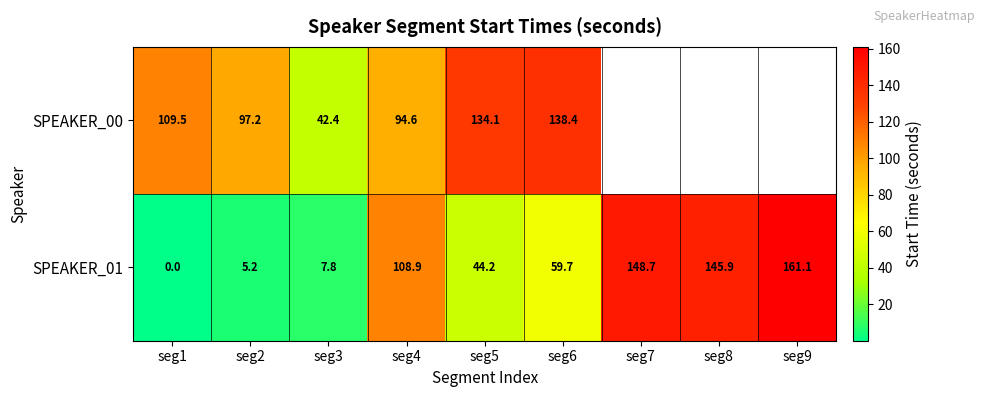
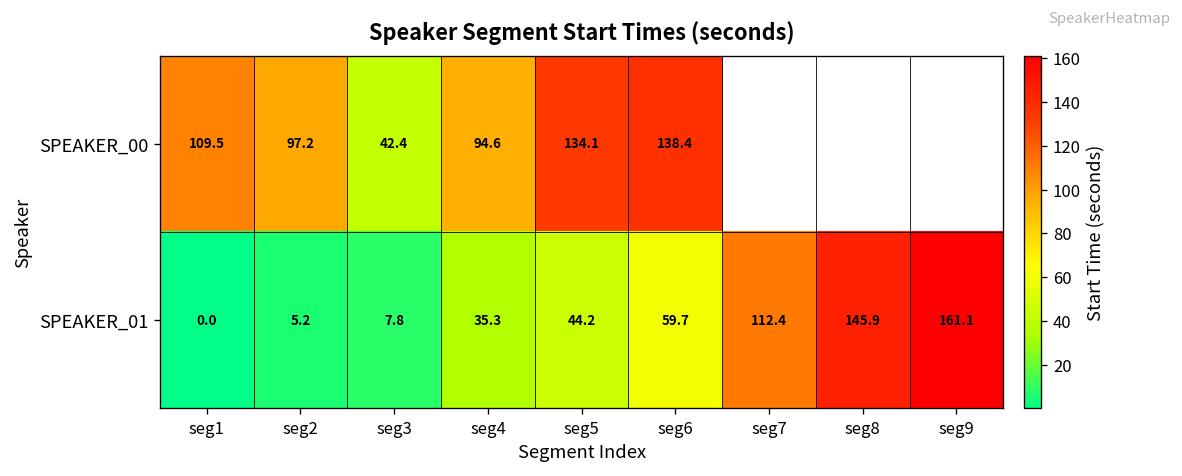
  {
    "SPEAKER_00": {
      "seg1": 109.5,
      "seg2": 97.2,
      "seg3": 42.4,
      "seg4": 94.6,
      "seg5": 134.1,
      "seg6": 138.4
    },
    "SPEAKER_01": {
      "seg1": 0.0,
      "seg2": 5.2,
      "seg3": 7.8,
-     "seg4": 108.9,
+     "seg4": 35.3,
      "seg5": 44.2,
      "seg6": 59.7,
-     "seg7": 148.7,
+     "seg7": 112.4,
      "seg8": 145.9,
      "seg9": 161.1
    }
  }
